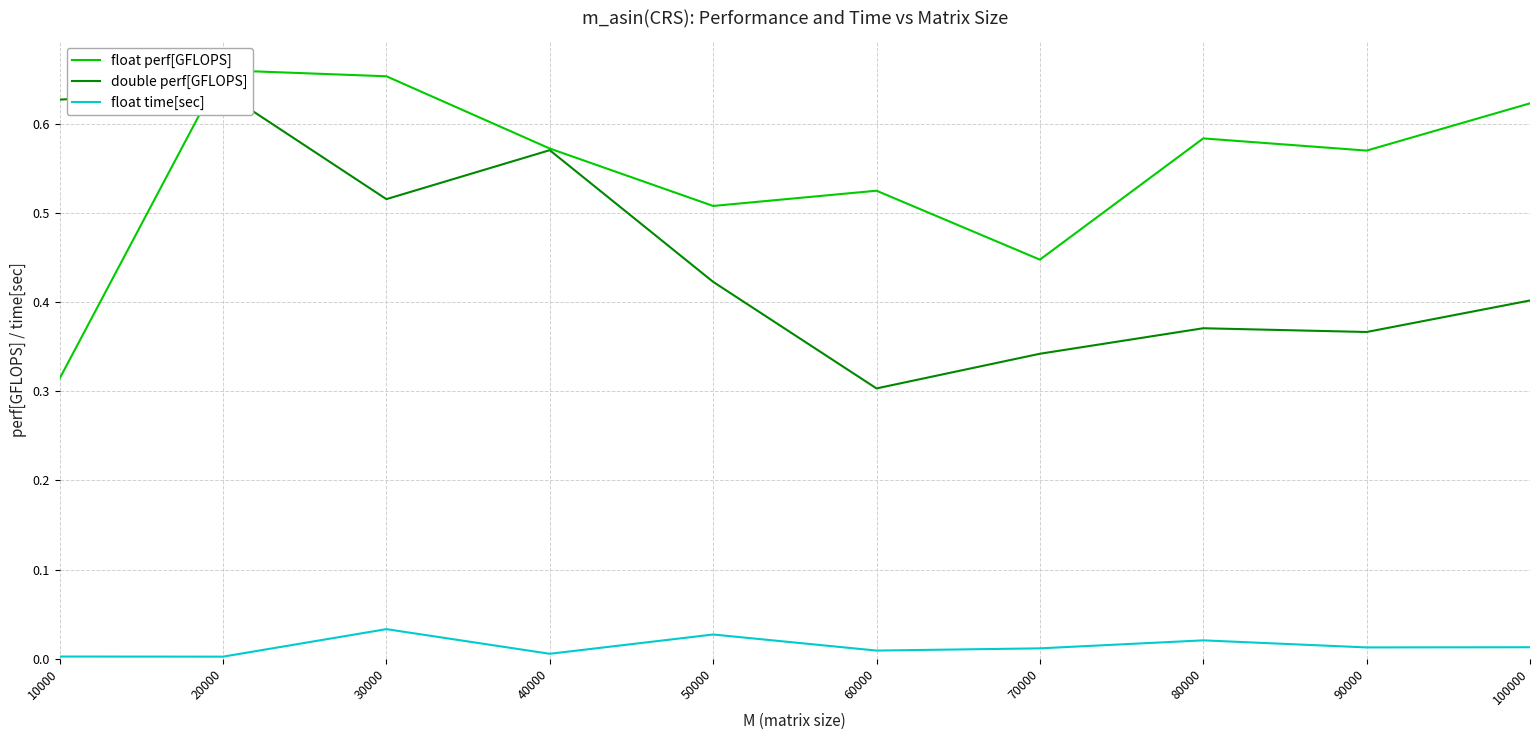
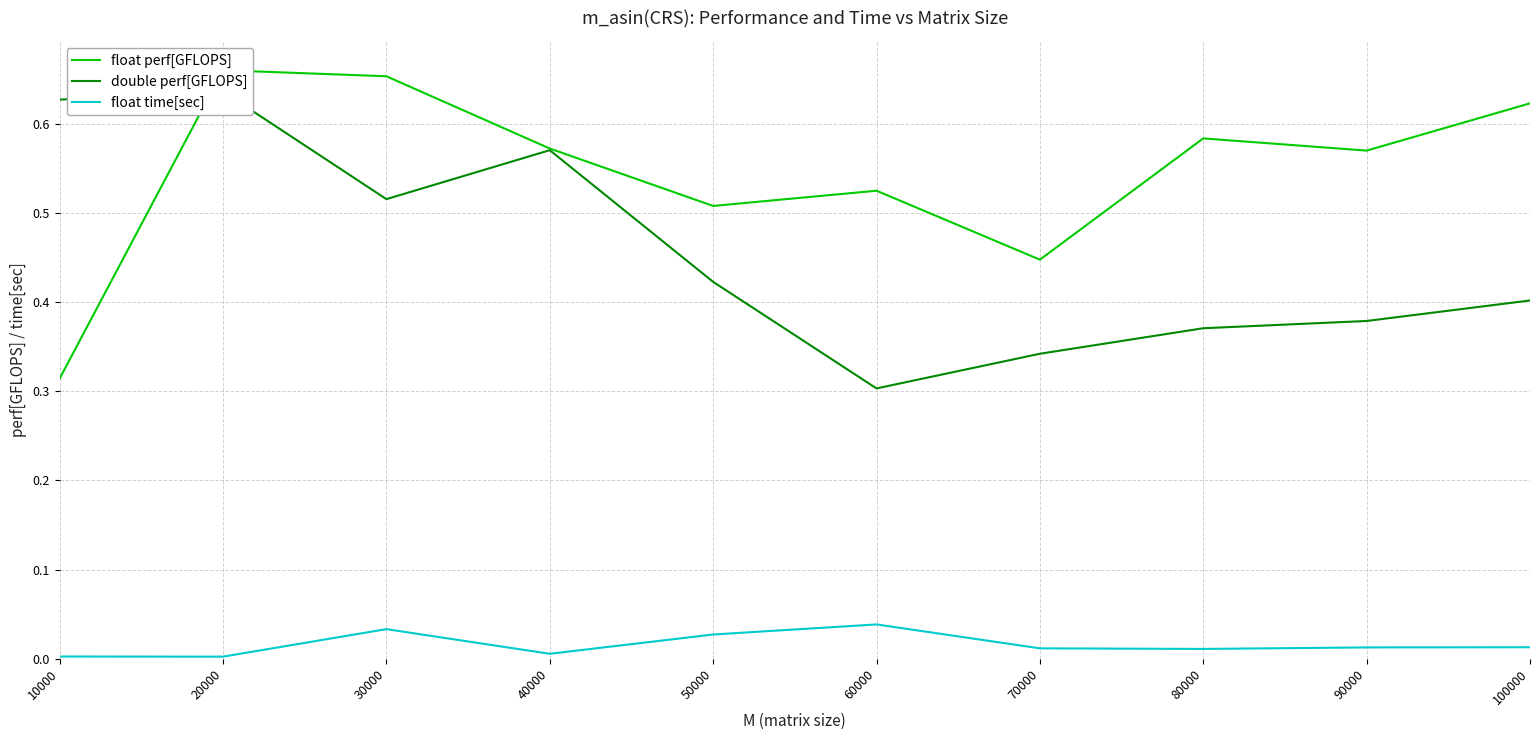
  {
    "float perf[GFLOPS]": {
      "10000": 0.31,
      "30000": 0.65,
      "50000": 0.51,
      "60000": 0.52,
      "70000": 0.45,
      "80000": 0.58,
      "90000": 0.57,
      "100000": 0.62
    },
    "double perf[GFLOPS]": {
      "10000": 0.63,
      "30000": 0.52,
      "50000": 0.42,
      "60000": 0.30,
      "70000": 0.34,
      "80000": 0.37,
-     "90000": 0.37,
+     "90000": 0.38,
      "100000": 0.40
    },
    "float time[sec]": {
      "10000": 0.00,
      "20000": 0.00,
      "30000": 0.03,
      "40000": 0.01,
      "50000": 0.03,
-     "60000": 0.01,
+     "60000": 0.04,
      "70000": 0.01,
-     "80000": 0.02,
+     "80000": 0.01,
      "90000": 0.01,
      "100000": 0.01
    }
  }
